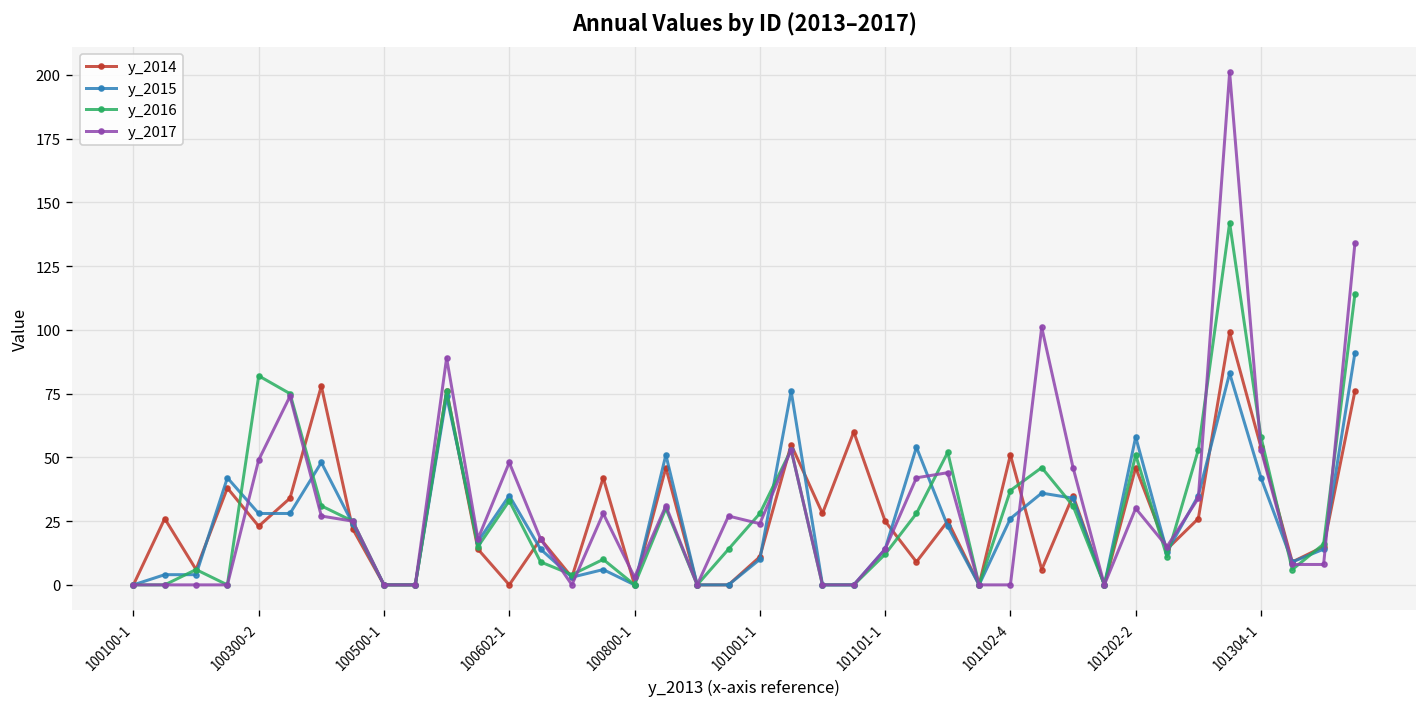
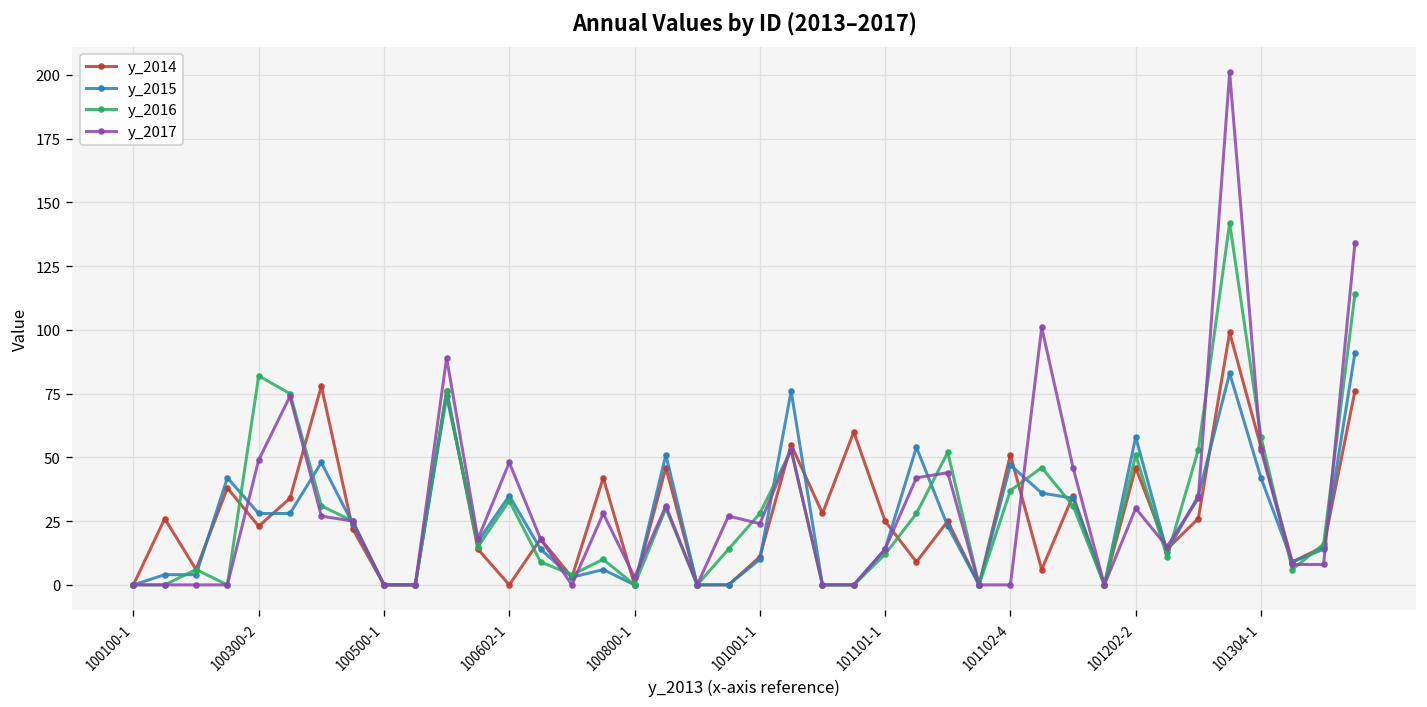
  {
    "y_2014": {
      "100300-2": 23,
      "100602-1": 0,
      "101101-1": 25,
      "101102-4": 51,
      "101202-2": 46
    },
    "y_2015": {
      "100300-2": 28,
      "100602-1": 35,
-     "101102-4": 26,
+     "101102-4": 47,
      "101202-2": 58,
      "101304-1": 42
    },
    "y_2016": {
      "100300-2": 82,
      "100602-1": 33,
      "101001-1": 28,
      "101101-1": 12,
      "101102-4": 37,
      "101202-2": 51,
      "101304-1": 58
    },
    "y_2017": {
      "100300-2": 49,
      "100602-1": 48,
      "100800-1": 3,
      "101001-1": 24,
      "101102-4": 0,
      "101202-2": 30
    }
  }
